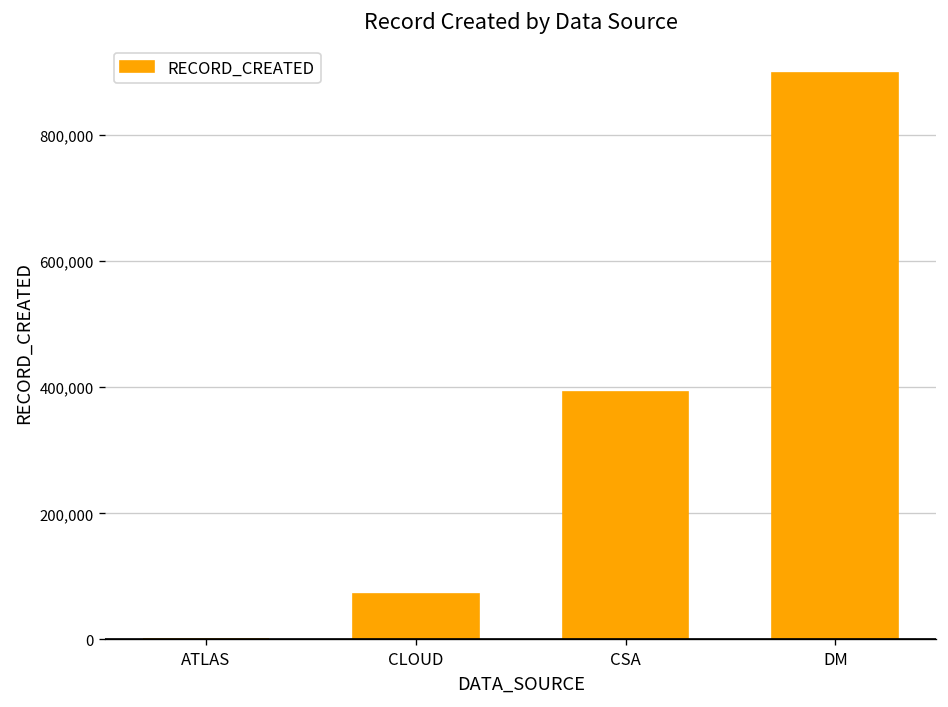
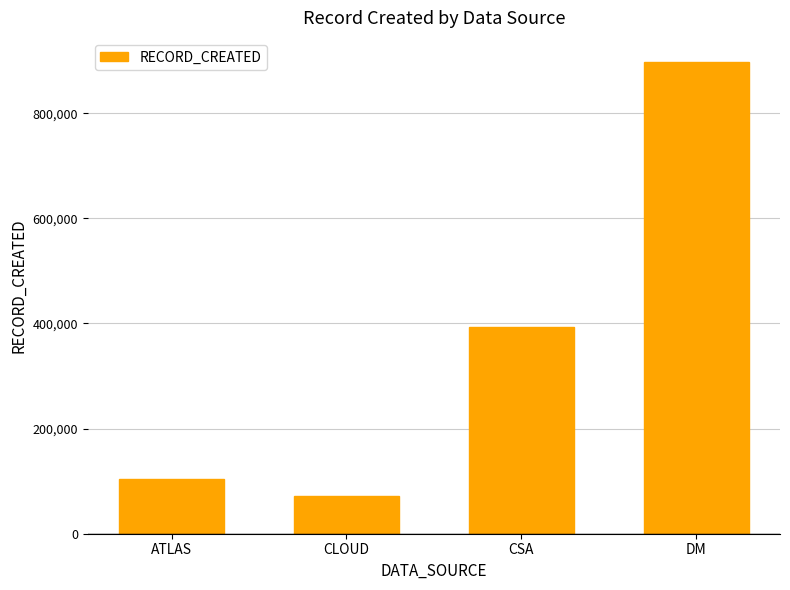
  {
-   "ATLAS": "0",
+   "ATLAS": "100,000",
    "CLOUD": "70,000",
    "CSA": "390,000",
    "DM": "900,000"
  }
